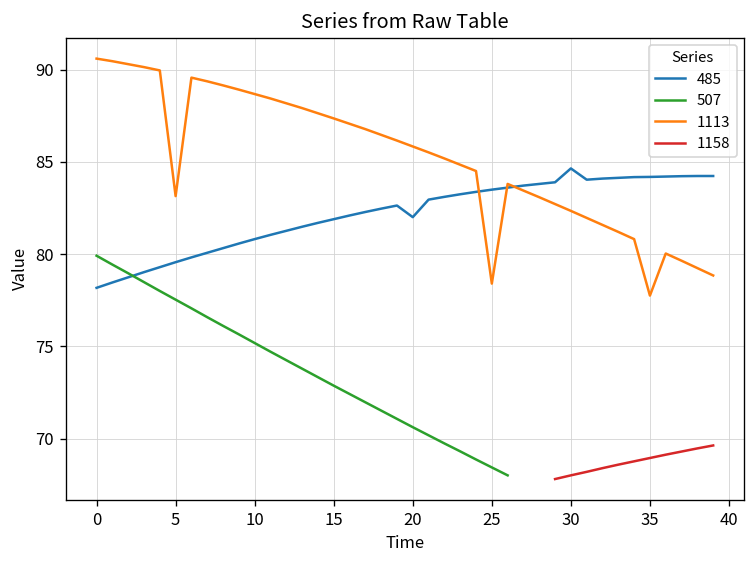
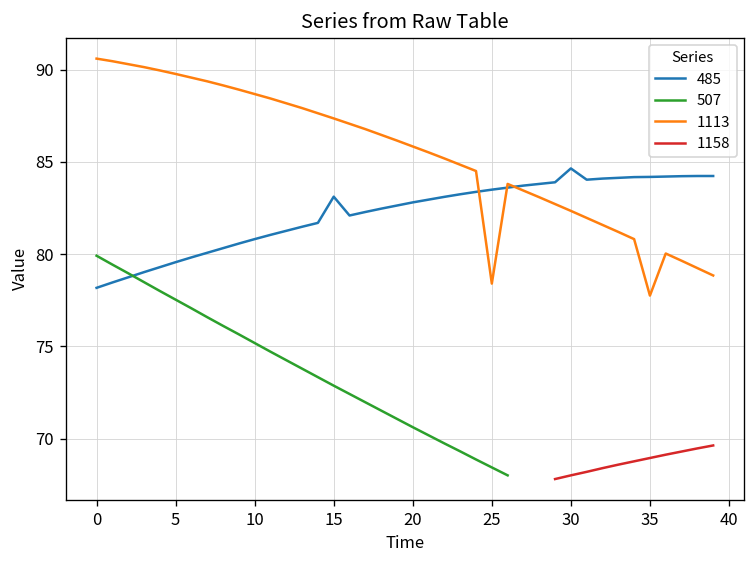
  {
    "485": {
      "0": 78.2,
      "5": 79.6,
      "10": 80.8,
-     "15": 81.9,
-     "20": 82.0,
+     "15": 83.1,
+     "20": 82.8,
      "25": 83.5,
      "30": 84.6,
      "35": 84.2
    },
    "507": {
      "0": 79.9,
      "5": 77.5,
      "10": 75.2,
      "15": 72.9,
      "20": 70.6,
      "25": 68.4
    },
    "1113": {
      "0": 90.6,
-     "5": 83.1,
+     "5": 89.8,
      "10": 88.7,
      "15": 87.4,
      "20": 85.8,
      "25": 78.4,
      "30": 82.3,
      "35": 77.8
    },
    "1158": {
      "30": 68.0,
      "35": 69.0
    }
  }
